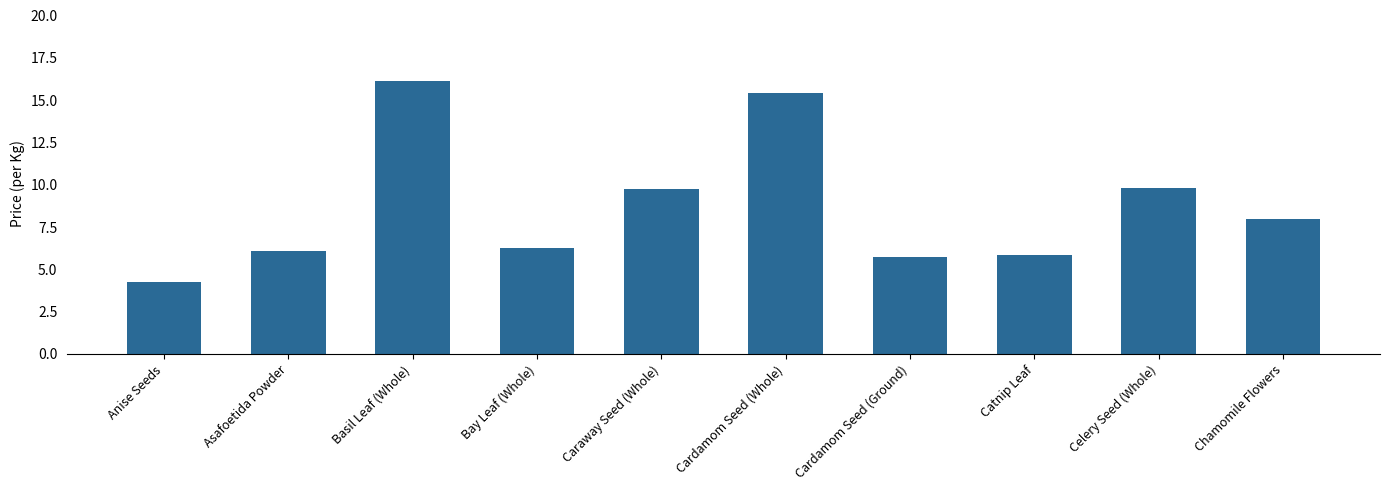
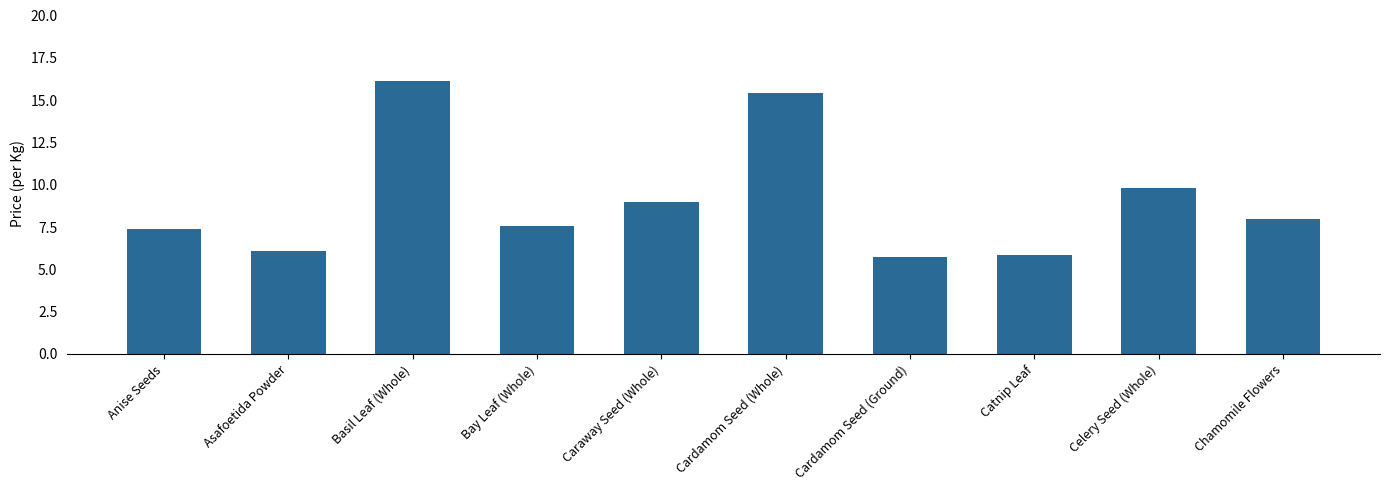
  {
-   "Anise Seeds": 4.2,
+   "Anise Seeds": 7.4,
    "Asafoetida Powder": 6.1,
    "Basil Leaf (Whole)": 16.1,
-   "Bay Leaf (Whole)": 6.3,
-   "Caraway Seed (Whole)": 9.7,
+   "Bay Leaf (Whole)": 7.5,
+   "Caraway Seed (Whole)": 8.9,
    "Cardamom Seed (Whole)": 15.4,
    "Cardamom Seed (Ground)": 5.7,
    "Catnip Leaf": 5.9,
    "Celery Seed (Whole)": 9.8,
    "Chamomile Flowers": 8.0
  }
